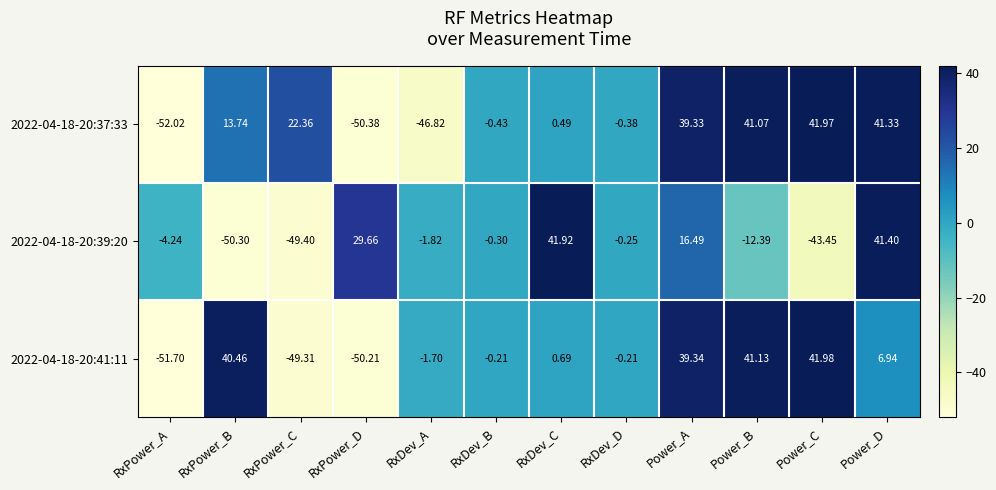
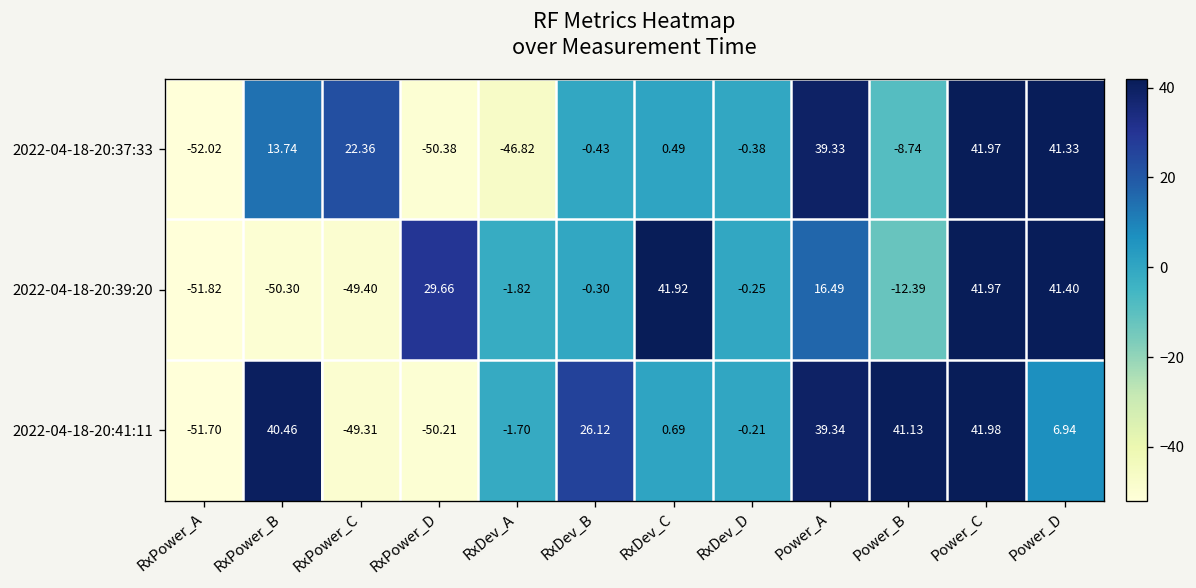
  {
    "2022-04-18-20:37:33": {
      "RxPower_A": -52.02,
      "RxPower_B": 13.74,
      "RxPower_C": 22.36,
      "RxPower_D": -50.38,
      "RxDev_A": -46.82,
      "RxDev_B": -0.43,
      "RxDev_C": 0.49,
      "RxDev_D": -0.38,
      "Power_A": 39.33,
-     "Power_B": 41.07,
+     "Power_B": -8.74,
      "Power_C": 41.97,
      "Power_D": 41.33
    },
    "2022-04-18-20:39:20": {
-     "RxPower_A": -4.24,
+     "RxPower_A": -51.82,
      "RxPower_B": -50.30,
      "RxPower_C": -49.40,
      "RxPower_D": 29.66,
      "RxDev_A": -1.82,
      "RxDev_B": -0.30,
      "RxDev_C": 41.92,
      "RxDev_D": -0.25,
      "Power_A": 16.49,
      "Power_B": -12.39,
-     "Power_C": -43.45,
+     "Power_C": 41.97,
      "Power_D": 41.40
    },
    "2022-04-18-20:41:11": {
      "RxPower_A": -51.70,
      "RxPower_B": 40.46,
      "RxPower_C": -49.31,
      "RxPower_D": -50.21,
      "RxDev_A": -1.70,
-     "RxDev_B": -0.21,
+     "RxDev_B": 26.12,
      "RxDev_C": 0.69,
      "RxDev_D": -0.21,
      "Power_A": 39.34,
      "Power_B": 41.13,
      "Power_C": 41.98,
      "Power_D": 6.94
    }
  }
